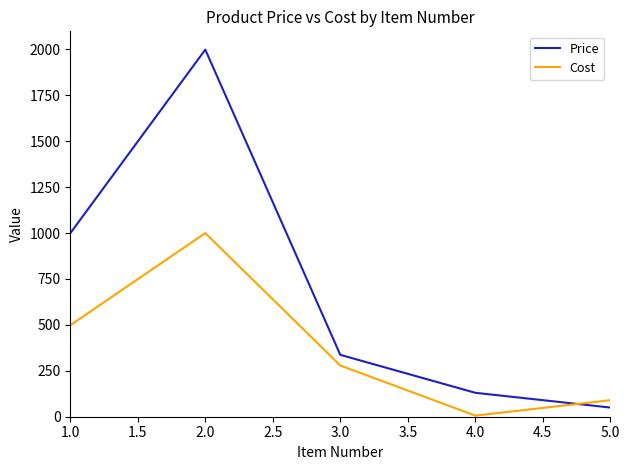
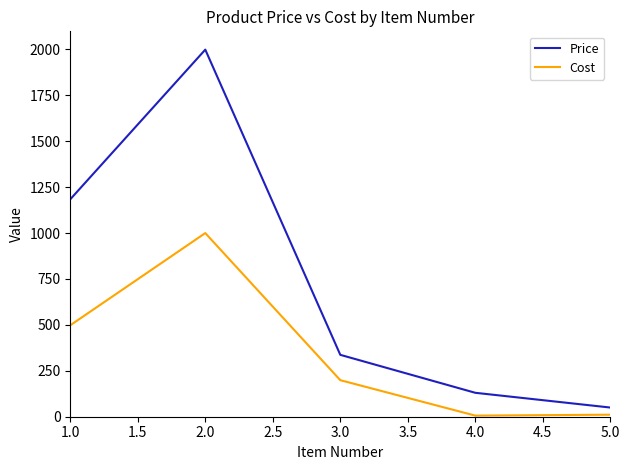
  {
    "Price": {
-     "1.0": 1000,
+     "1.0": 1180,
      "2.0": 2000,
      "3.0": 340,
      "4.0": 130,
      "5.0": 50
    },
    "Cost": {
      "1.0": 500,
      "2.0": 1000,
-     "3.0": 280,
+     "3.0": 200,
      "4.0": 10,
-     "5.0": 90
+     "5.0": 10
    }
  }
